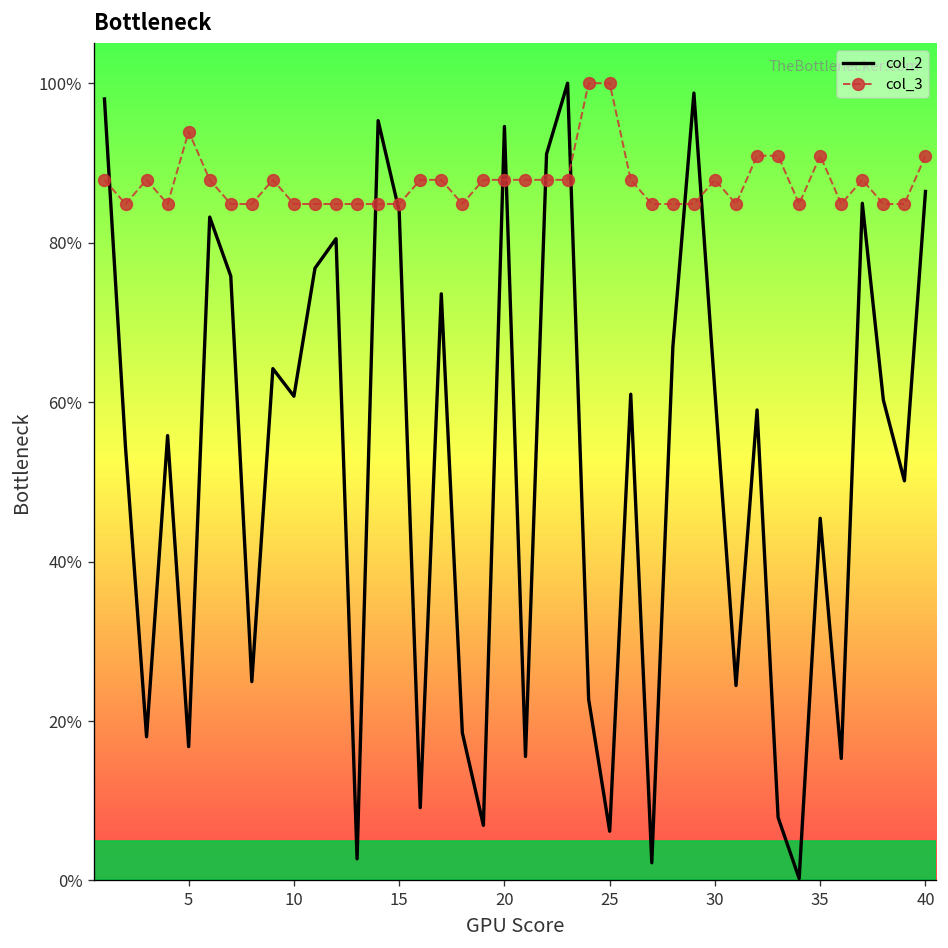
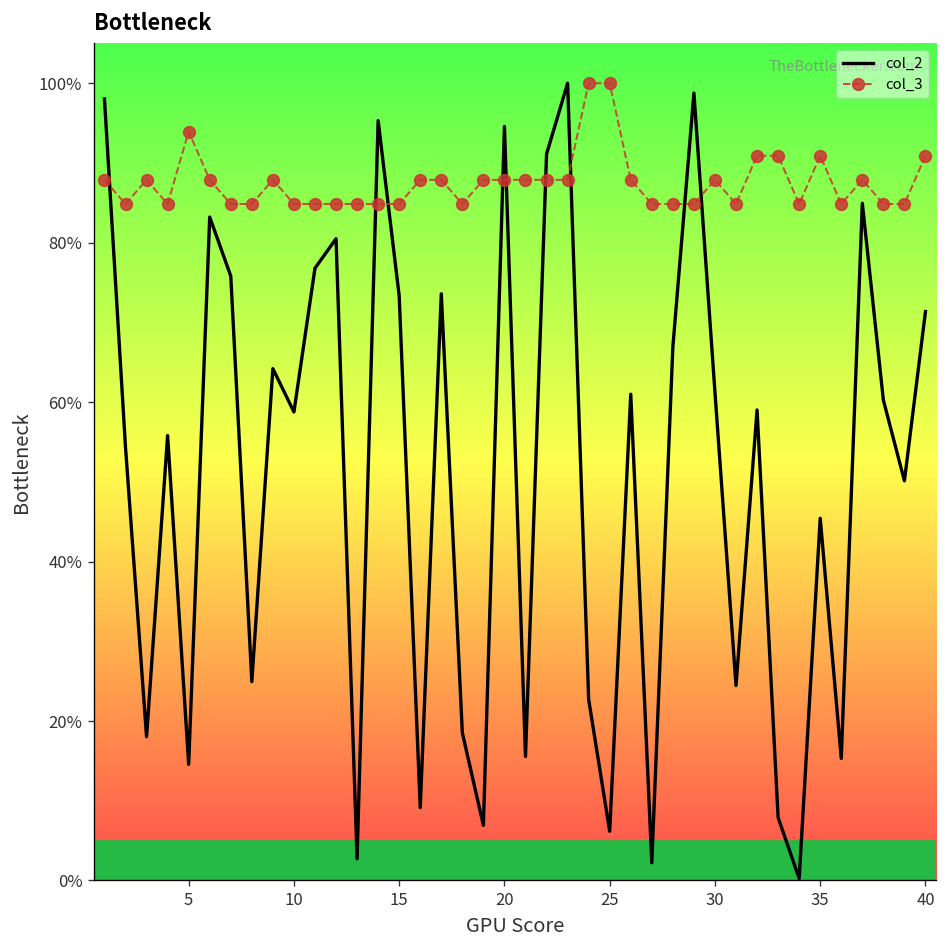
  {
    "col_2": {
-     "5": "17%",
-     "10": "61%",
-     "15": "84%",
+     "5": "15%",
+     "10": "59%",
+     "15": "73%",
      "20": "95%",
      "25": "6%",
      "30": "61%",
      "35": "45%",
-     "40": "86%"
+     "40": "71%"
    },
    "col_3": {
      "5": "94%",
      "10": "85%",
      "15": "85%",
      "20": "88%",
      "25": "100%",
      "30": "88%",
      "35": "91%",
      "40": "91%"
    }
  }
